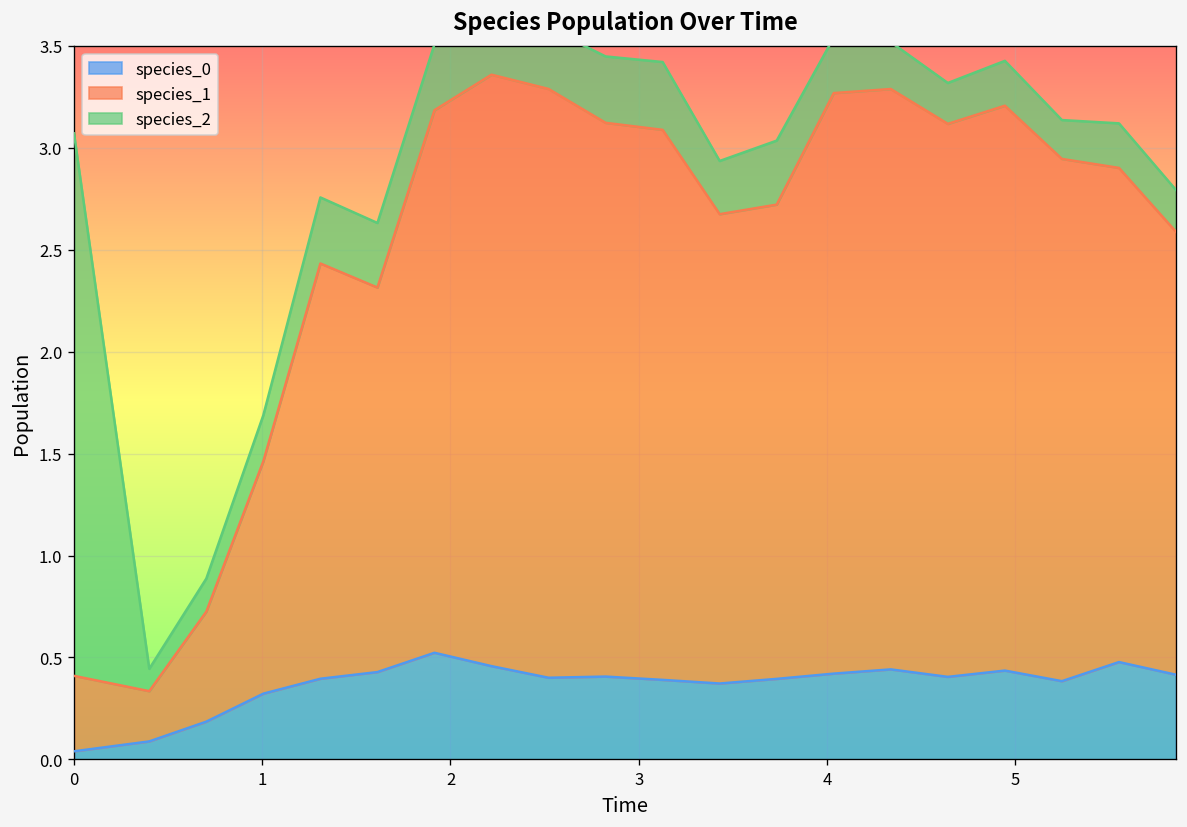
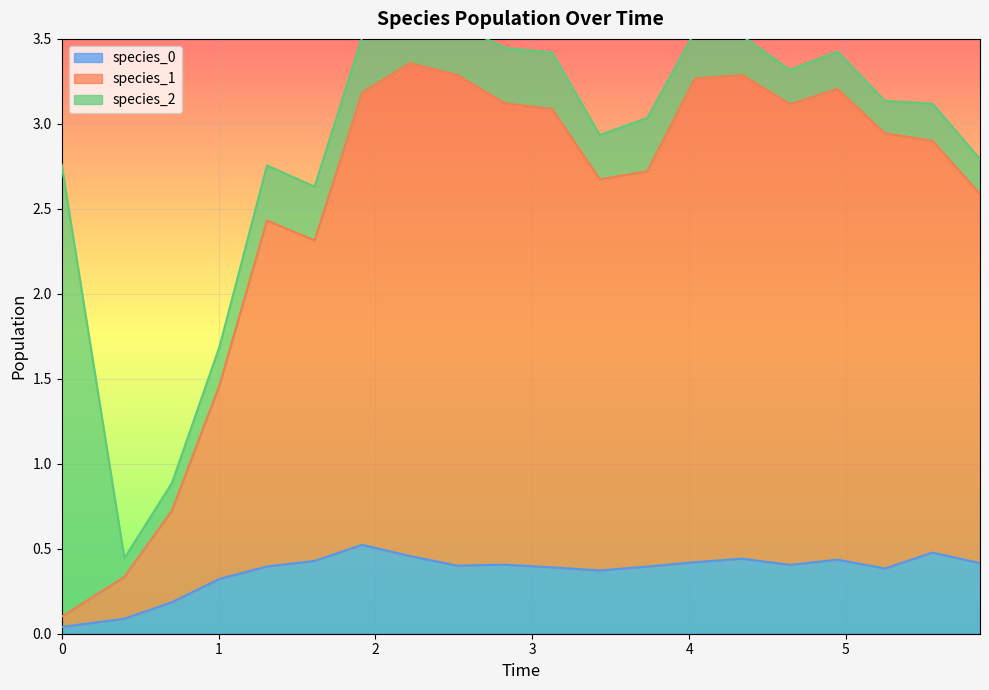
  {
    "species_0": {
      "0": 0.04
    },
    "species_1": {
-     "0": 0.37
+     "0": 0.06
    },
    "species_2": {
      "0": 2.66
    }
  }
